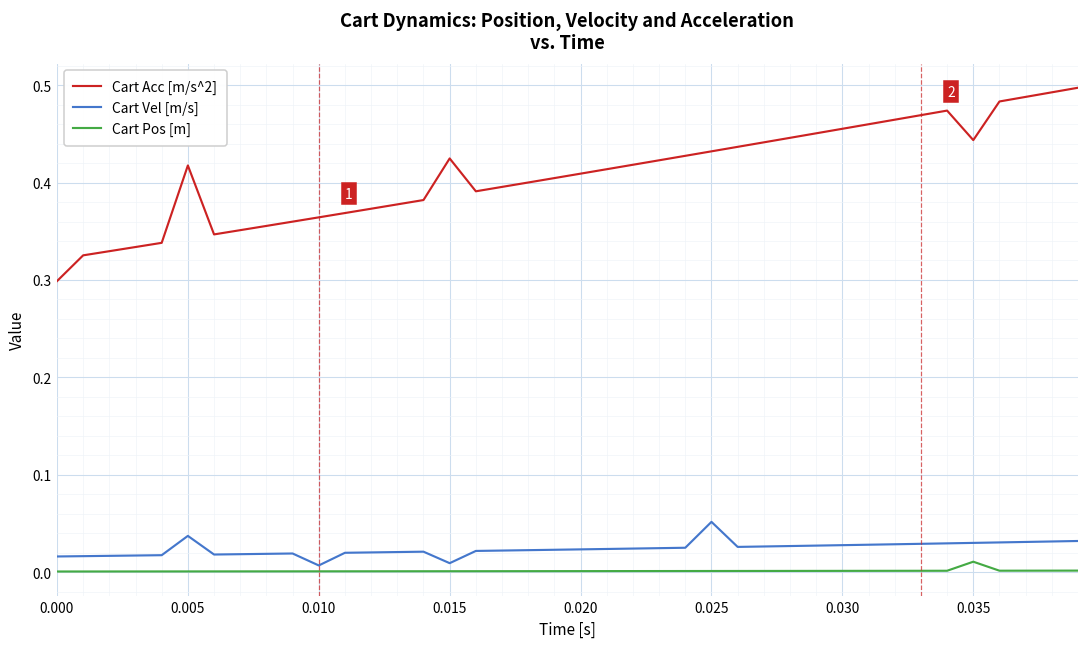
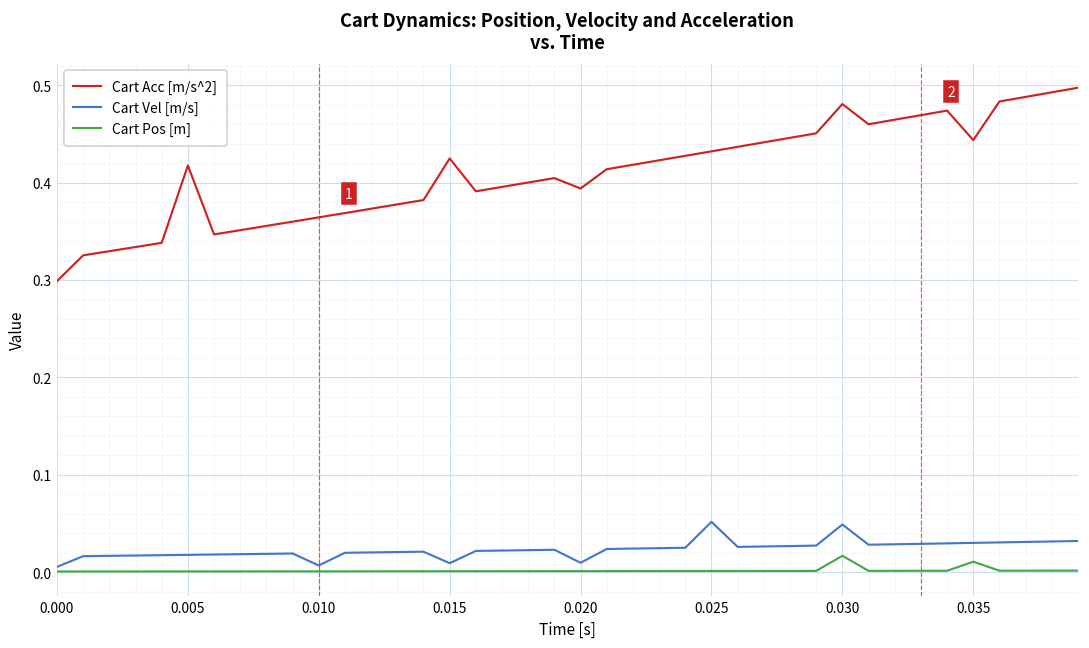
  {
    "Cart Acc [m/s^2]": {
      "0.000": 0.30,
      "0.005": 0.42,
      "0.010": 0.36,
      "0.015": 0.42,
-     "0.020": 0.41,
+     "0.020": 0.39,
      "0.025": 0.43,
-     "0.030": 0.46,
+     "0.030": 0.48,
      "0.035": 0.44
    },
    "Cart Vel [m/s]": {
-     "0.000": 0.02,
-     "0.005": 0.04,
+     "0.000": 0.01,
+     "0.005": 0.02,
      "0.010": 0.01,
      "0.015": 0.01,
-     "0.020": 0.02,
+     "0.020": 0.01,
      "0.025": 0.05,
-     "0.030": 0.03,
+     "0.030": 0.05,
      "0.035": 0.03
    },
    "Cart Pos [m]": {
      "0.000": 0.00,
      "0.005": 0.00,
      "0.010": 0.00,
      "0.015": 0.00,
      "0.020": 0.00,
      "0.025": 0.00,
-     "0.030": 0.00,
+     "0.030": 0.02,
      "0.035": 0.01
    }
  }
